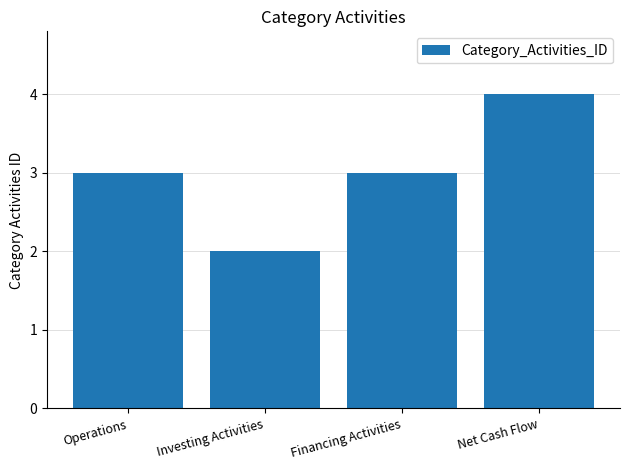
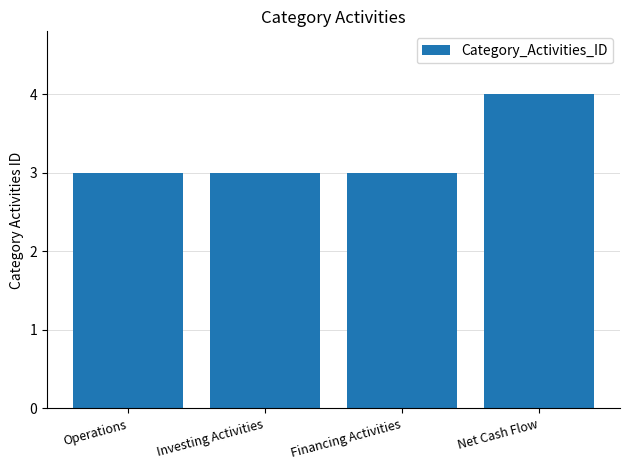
  {
    "Operations": 3,
-   "Investing Activities": 2,
+   "Investing Activities": 3,
    "Financing Activities": 3,
    "Net Cash Flow": 4
  }
